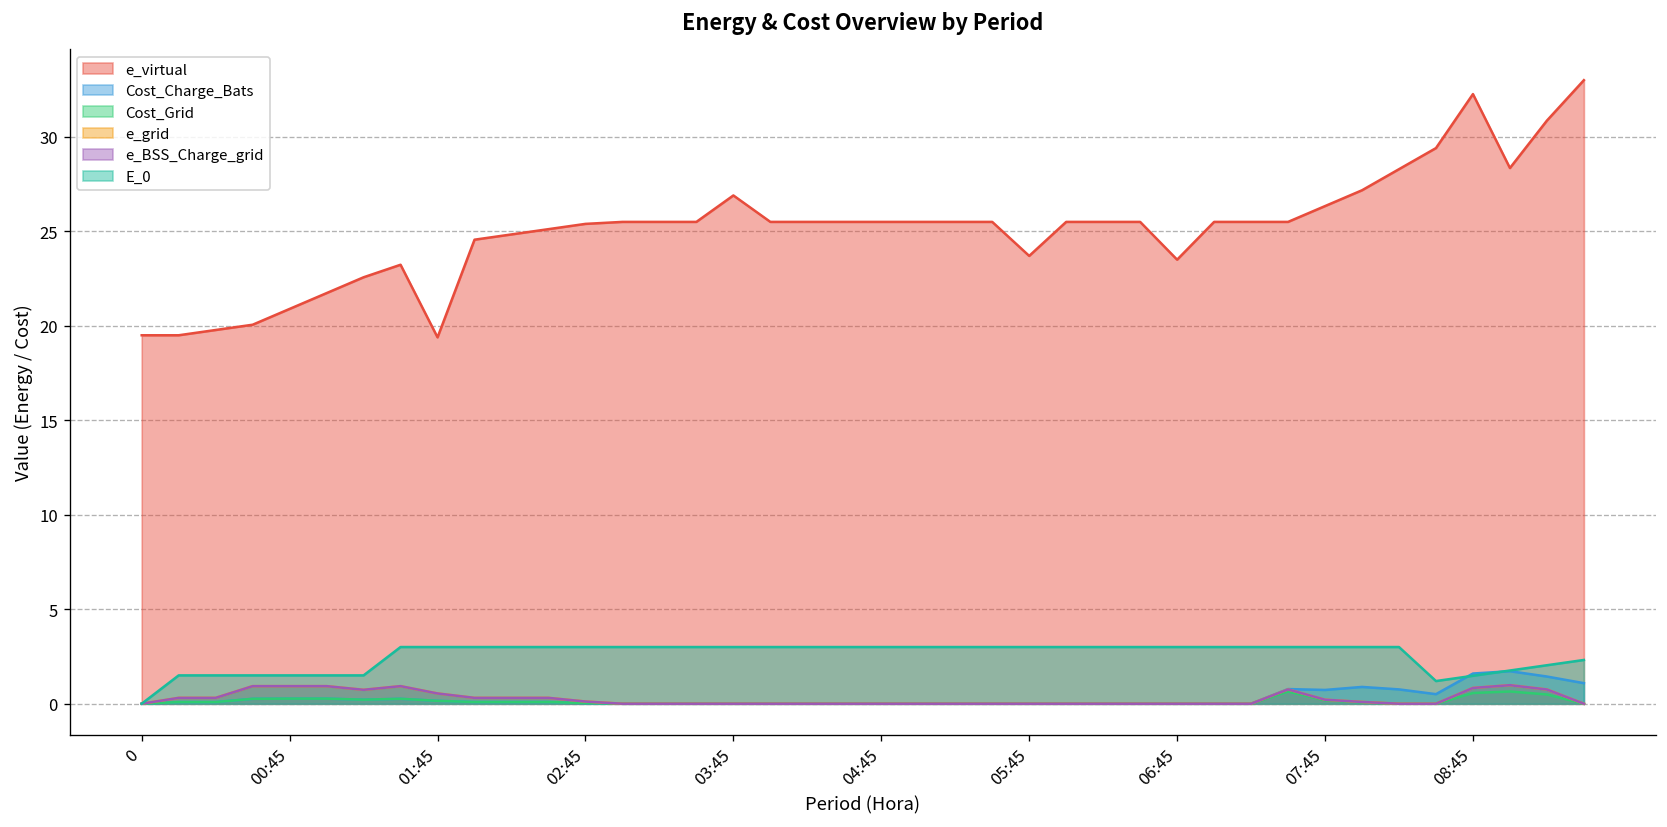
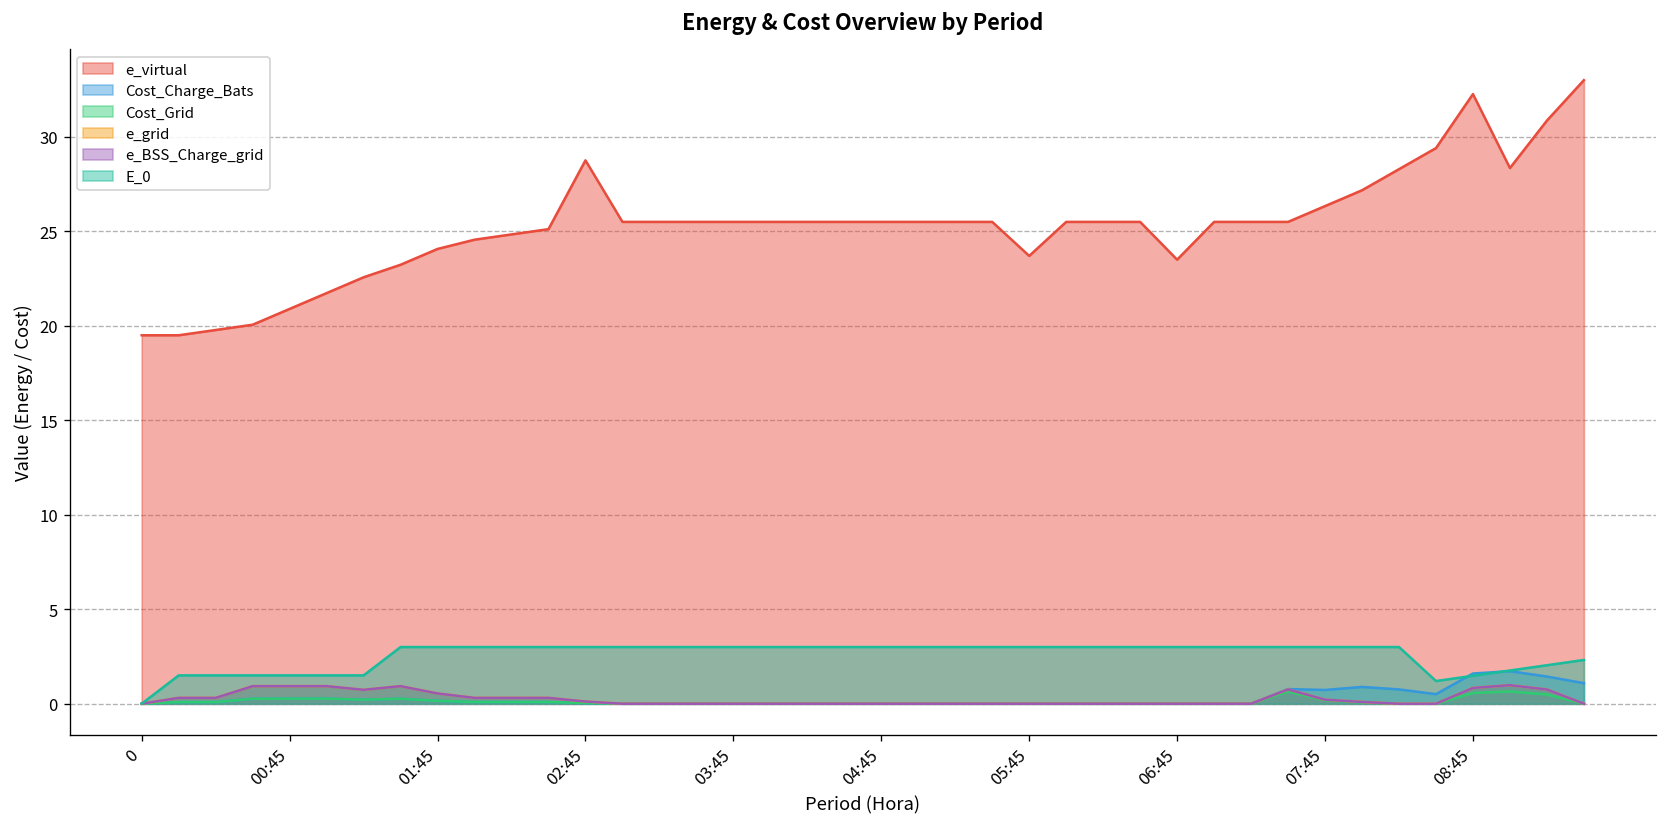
  {
    "e_virtual": {
      "0": 19.5,
      "00:45": 20.9,
-     "01:45": 19.4,
-     "02:45": 25.4,
-     "03:45": 26.9,
+     "01:45": 24.1,
+     "02:45": 28.8,
+     "03:45": 25.5,
      "04:45": 25.5,
      "05:45": 23.7,
      "06:45": 23.5,
      "07:45": 26.3,
      "08:45": 32.3
    },
    "e_BSS_Charge_grid": {
      "00:45": 0.9,
      "01:45": 0.5,
      "08:45": 0.8
    }
  }
